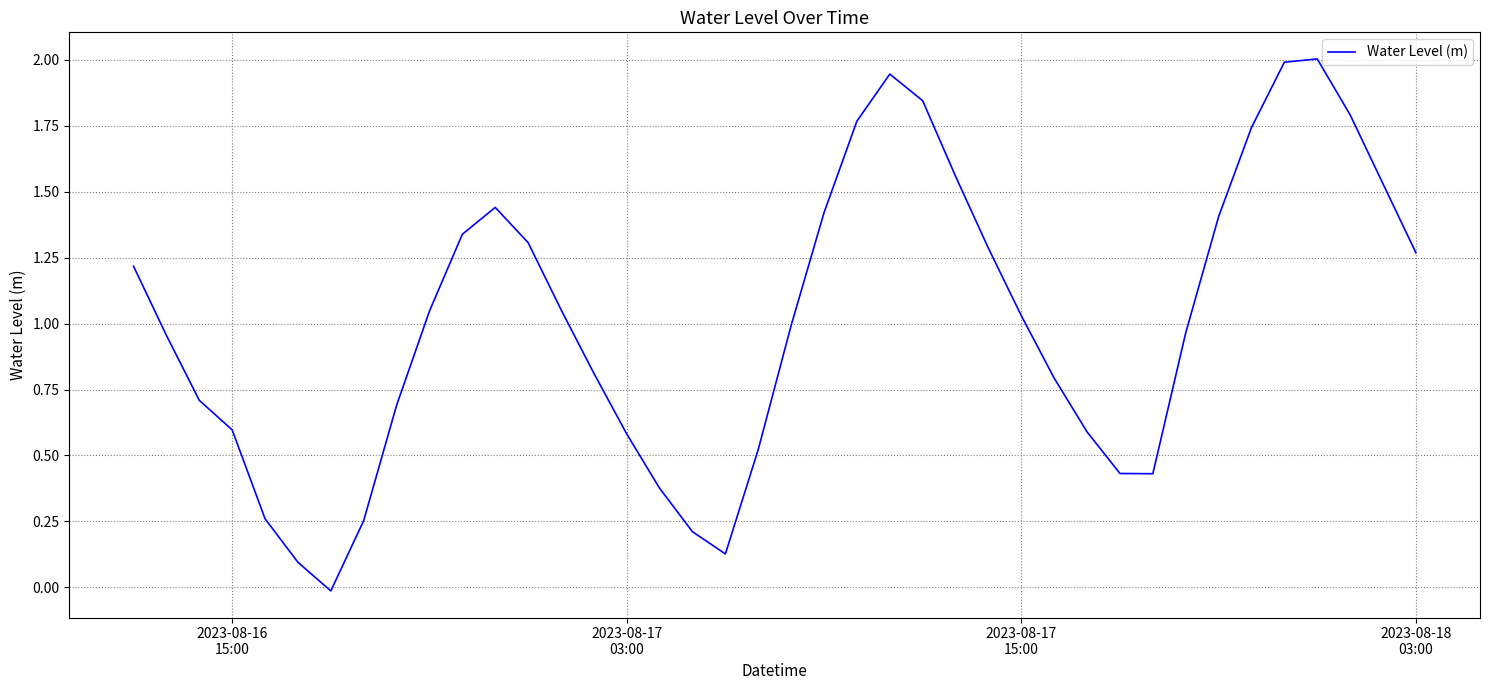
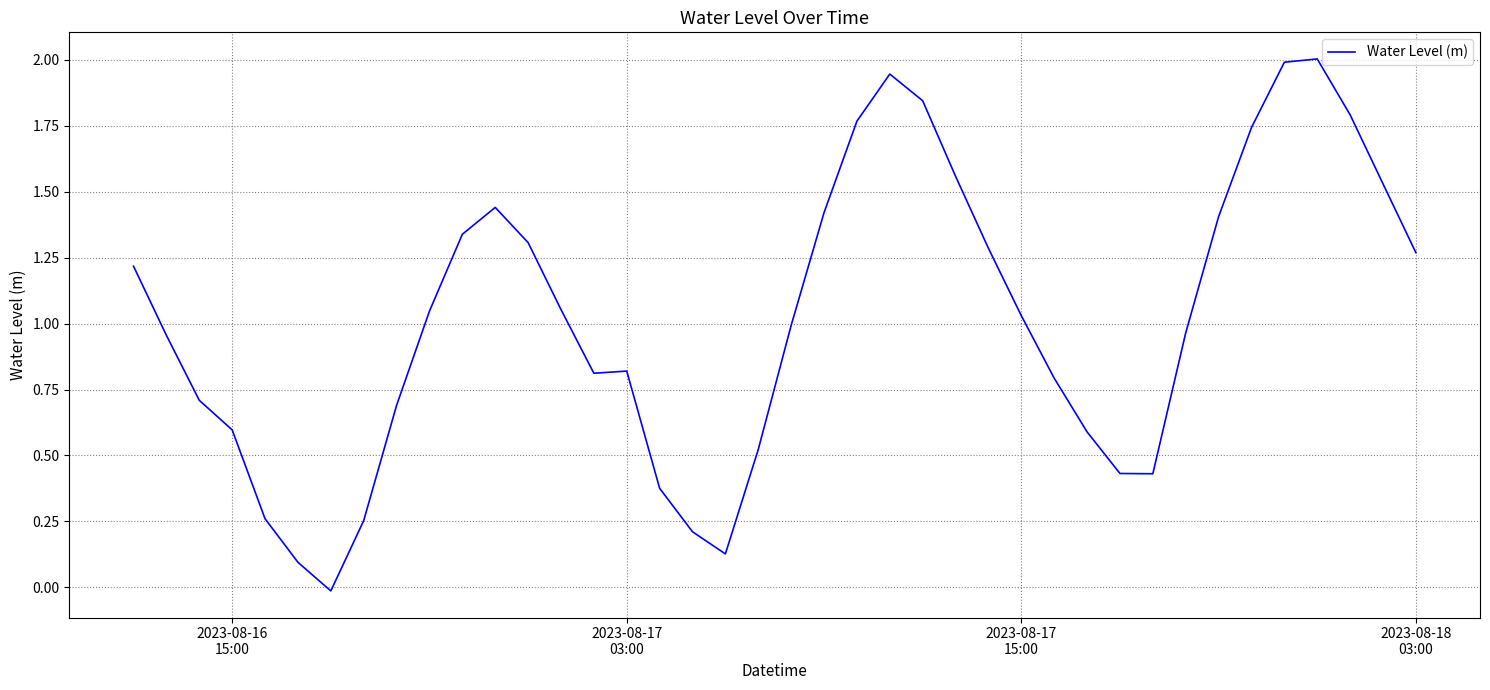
  {
    "2023-08-16 15:00": 0.60,
-   "2023-08-17 03:00": 0.58,
+   "2023-08-17 03:00": 0.82,
    "2023-08-17 15:00": 1.03,
    "2023-08-18 03:00": 1.27
  }
